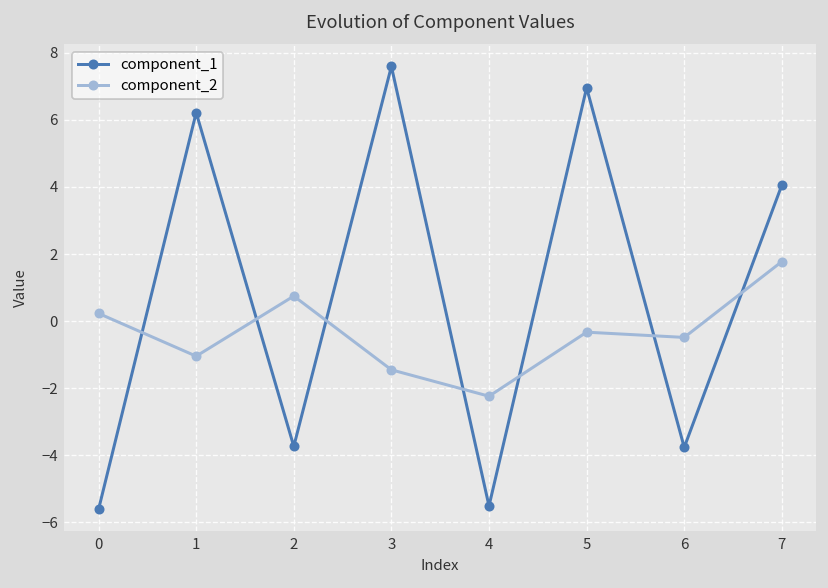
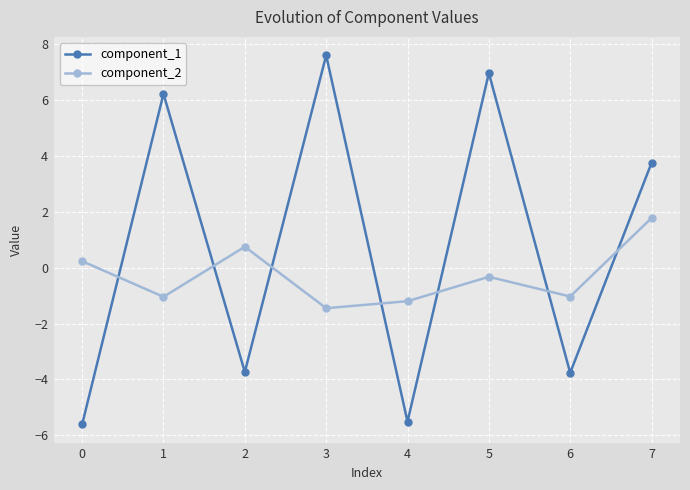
  {
    "component_1": {
      "0": -5.6,
      "1": 6.2,
      "2": -3.7,
      "3": 7.6,
      "4": -5.5,
      "5": 7.0,
      "6": -3.8,
-     "7": 4.1
+     "7": 3.7
    },
    "component_2": {
      "0": 0.2,
      "1": -1.0,
      "2": 0.7,
      "3": -1.5,
-     "4": -2.2,
+     "4": -1.2,
      "5": -0.3,
-     "6": -0.5,
+     "6": -1.0,
      "7": 1.8
    }
  }
